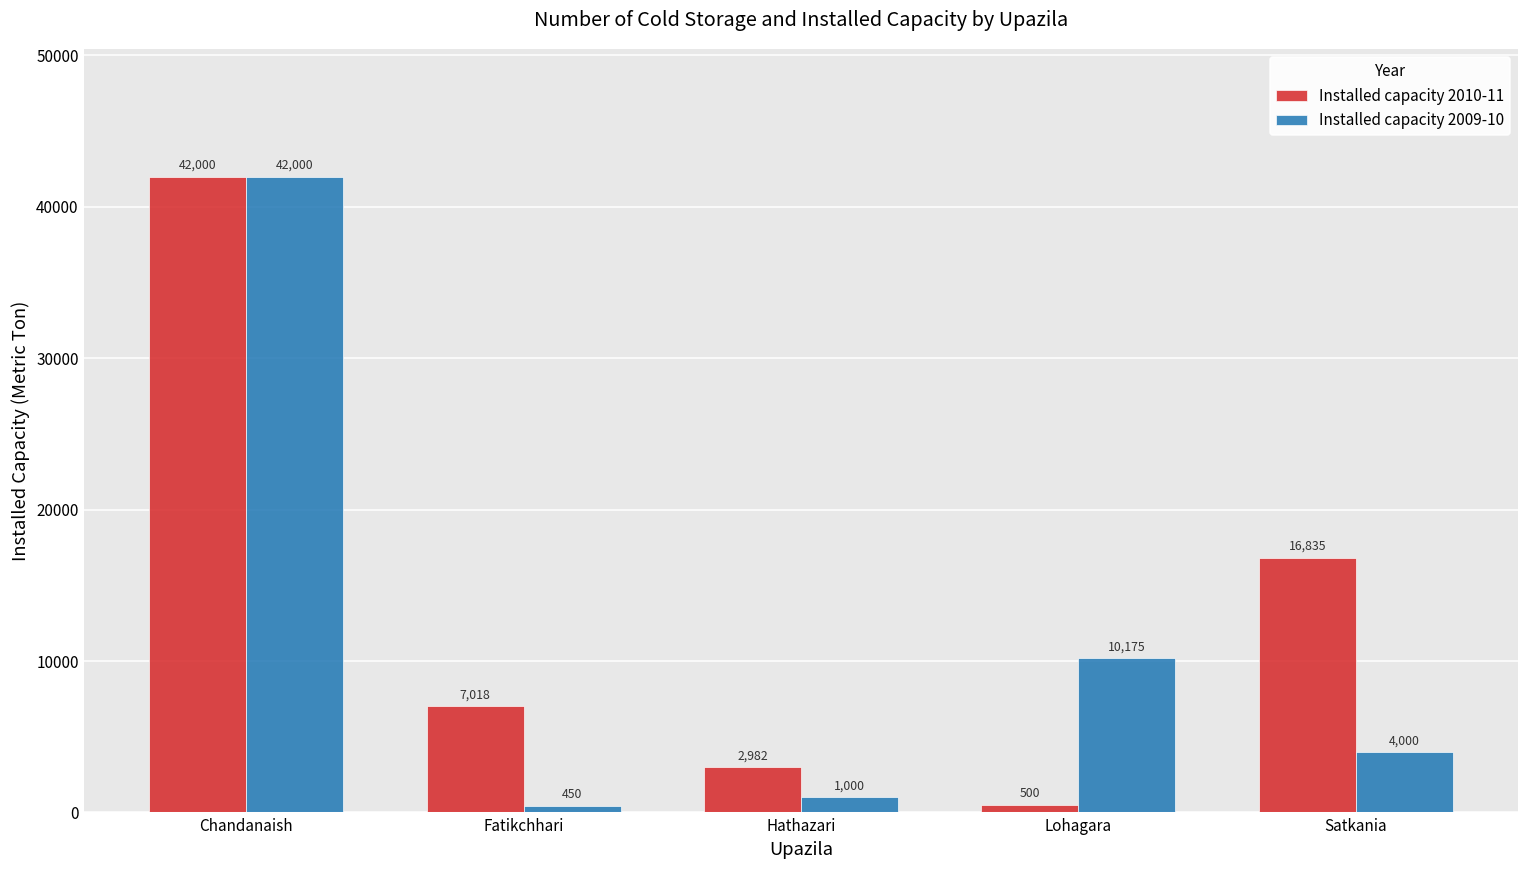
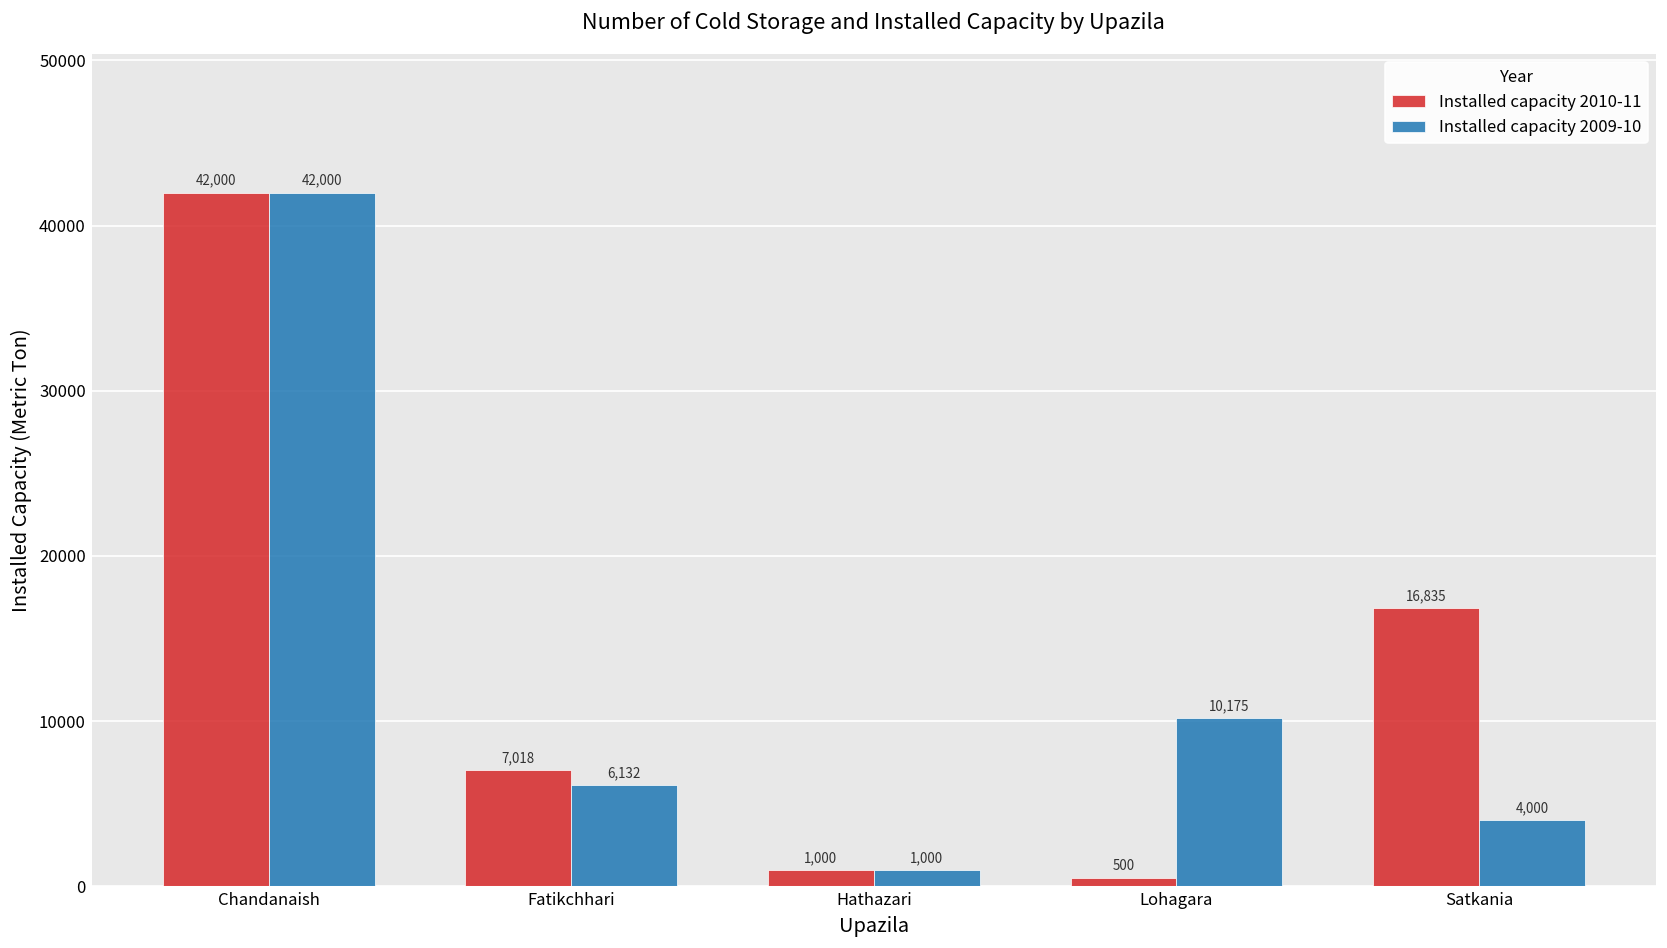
  {
    "Installed capacity 2010-11": {
      "Chandanaish": "42,000",
      "Fatikchhari": "7,018",
-     "Hathazari": "2,982",
+     "Hathazari": "1,000",
      "Lohagara": "500",
      "Satkania": "16,835"
    },
    "Installed capacity 2009-10": {
      "Chandanaish": "42,000",
-     "Fatikchhari": "450",
+     "Fatikchhari": "6,132",
      "Hathazari": "1,000",
      "Lohagara": "10,175",
      "Satkania": "4,000"
    }
  }
